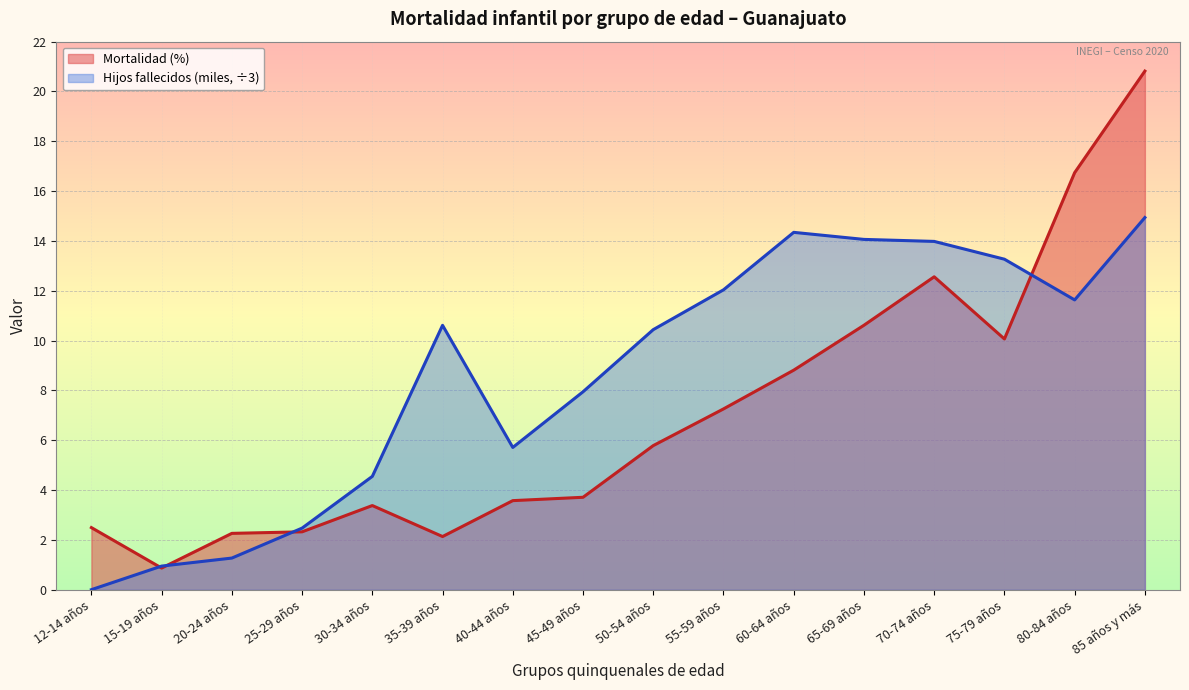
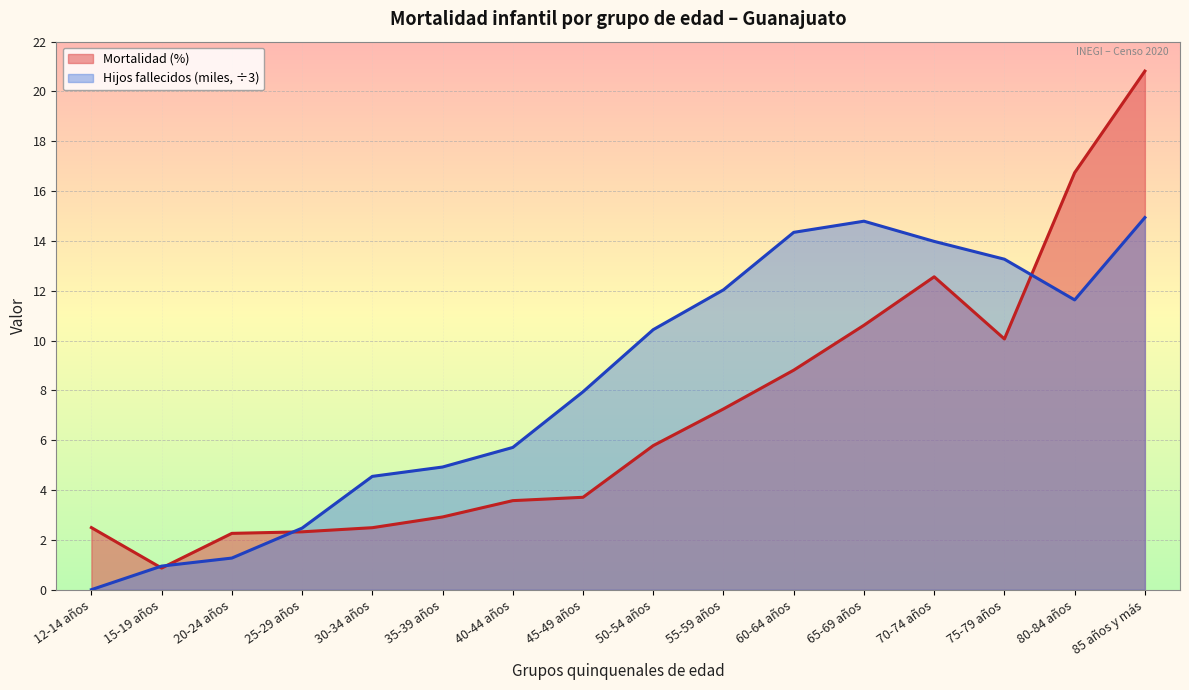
  {
    "Mortalidad (%)": {
      "12-14 años": 2.5,
      "20-24 años": 2.3,
      "25-29 años": 2.3,
-     "30-34 años": 3.4,
-     "35-39 años": 2.1,
+     "30-34 años": 2.5,
+     "35-39 años": 2.9,
      "40-44 años": 3.6,
      "45-49 años": 3.7,
      "50-54 años": 5.8,
      "55-59 años": 7.3,
      "60-64 años": 8.8,
      "65-69 años": 10.6,
      "70-74 años": 12.6,
      "75-79 años": 10.1,
      "80-84 años": 16.7
    },
    "Hijos fallecidos (miles, ÷3)": {
      "12-14 años": 0.0,
      "20-24 años": 1.3,
      "25-29 años": 2.5,
      "30-34 años": 4.6,
-     "35-39 años": 10.6,
+     "35-39 años": 4.9,
      "40-44 años": 5.7,
      "45-49 años": 7.9,
      "50-54 años": 10.4,
      "55-59 años": 12.0,
      "60-64 años": 14.3,
-     "65-69 años": 14.1,
+     "65-69 años": 14.8,
      "70-74 años": 14.0,
      "75-79 años": 13.3,
      "80-84 años": 11.6,
      "85 años y más": 14.9
    }
  }
